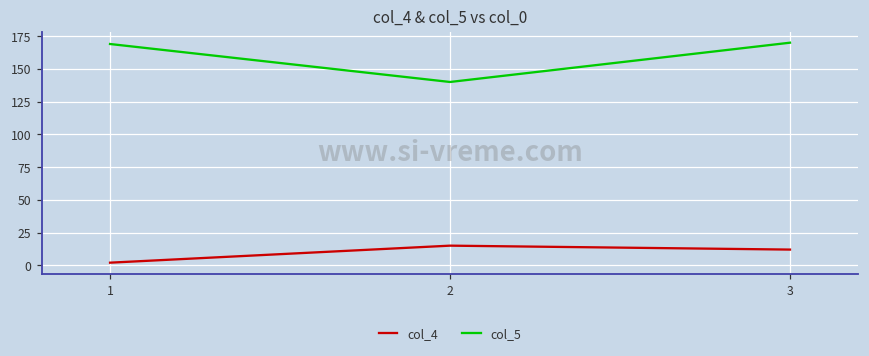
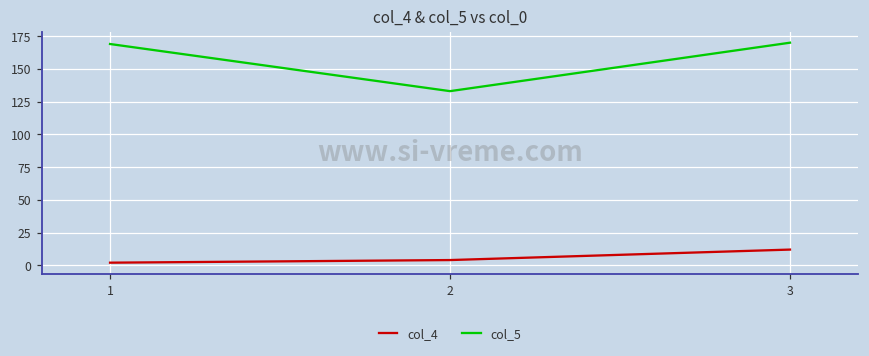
  {
    "col_4": {
      "1": 2,
-     "2": 15,
+     "2": 4,
      "3": 12
    },
    "col_5": {
      "1": 169,
-     "2": 140,
+     "2": 133,
      "3": 170
    }
  }
